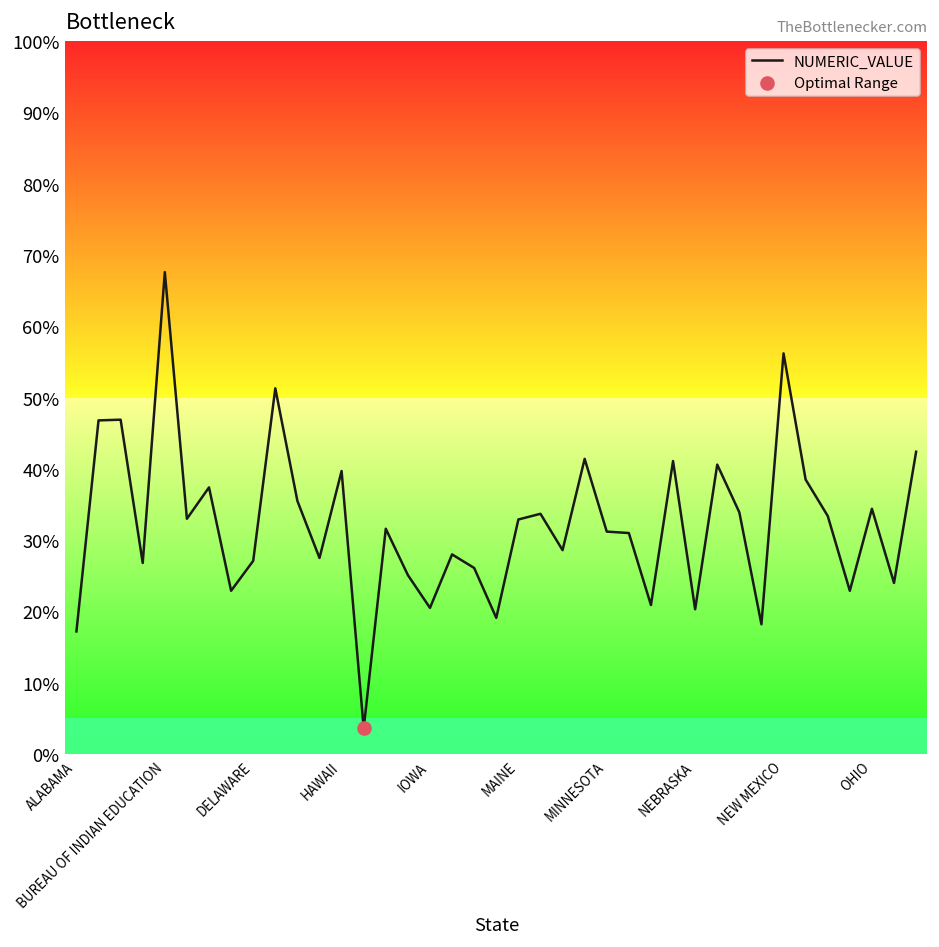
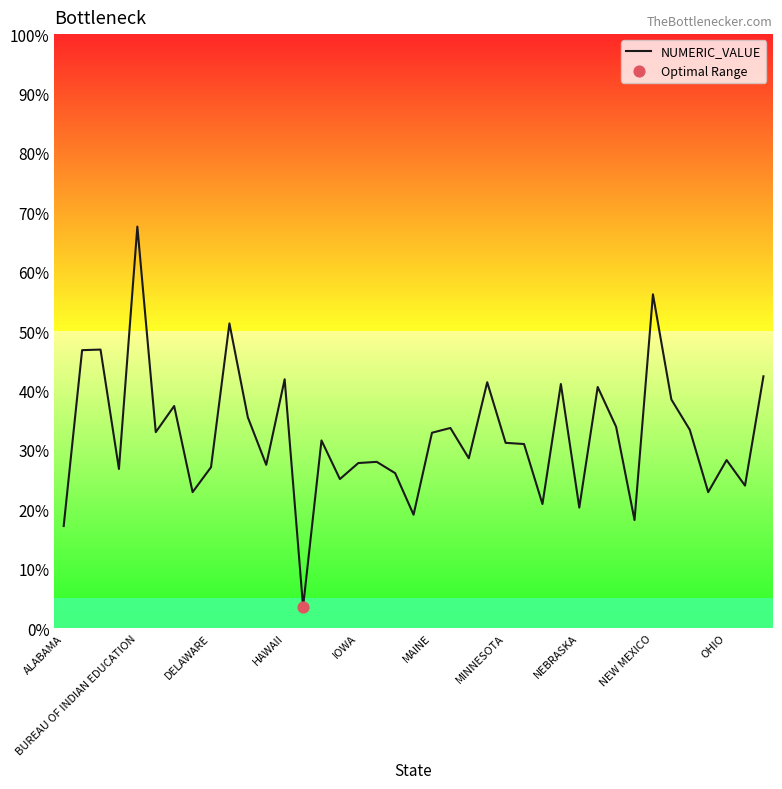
  {
    "NUMERIC_VALUE": {
      "ALABAMA": "17%",
      "BUREAU OF INDIAN EDUCATION": "68%",
      "DELAWARE": "27%",
-     "HAWAII": "40%",
-     "IOWA": "21%",
+     "HAWAII": "42%",
+     "IOWA": "28%",
      "MAINE": "33%",
      "MINNESOTA": "31%",
      "NEBRASKA": "20%",
      "NEW MEXICO": "56%",
-     "OHIO": "34%"
+     "OHIO": "28%"
    }
  }
